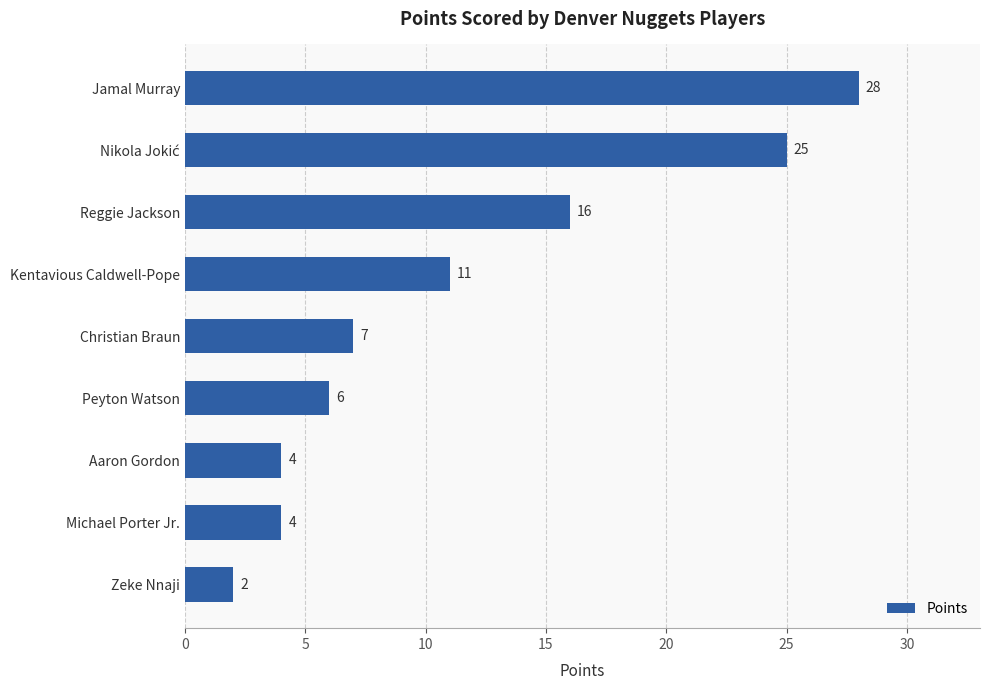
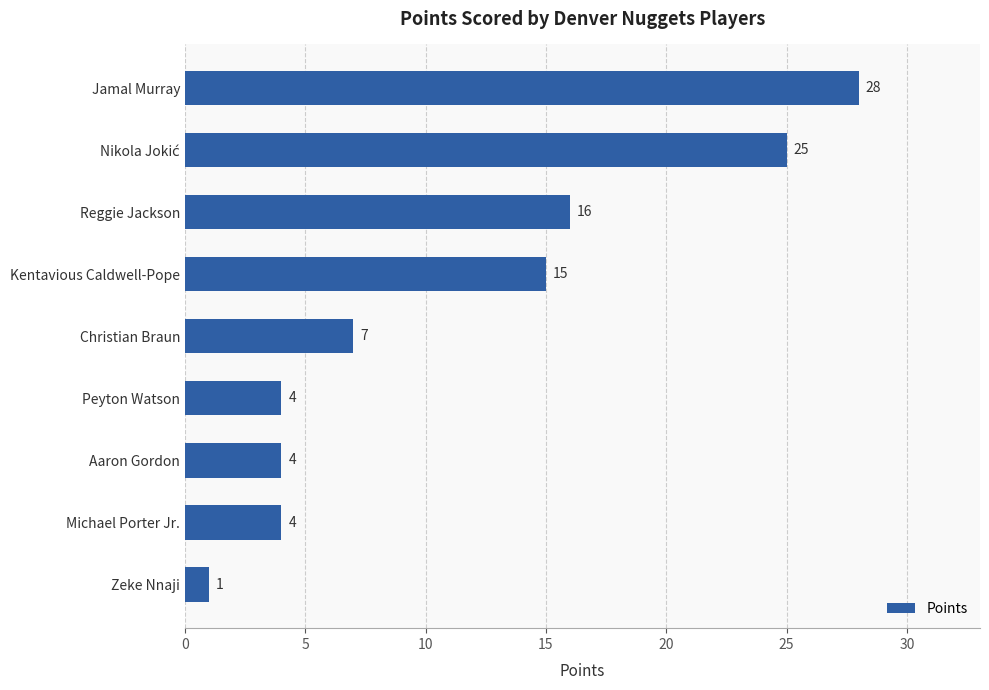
  {
    "Jamal Murray": 28,
    "Nikola Jokić": 25,
    "Reggie Jackson": 16,
-   "Kentavious Caldwell-Pope": 11,
+   "Kentavious Caldwell-Pope": 15,
    "Christian Braun": 7,
-   "Peyton Watson": 6,
+   "Peyton Watson": 4,
    "Aaron Gordon": 4,
    "Michael Porter Jr.": 4,
-   "Zeke Nnaji": 2
+   "Zeke Nnaji": 1
  }
